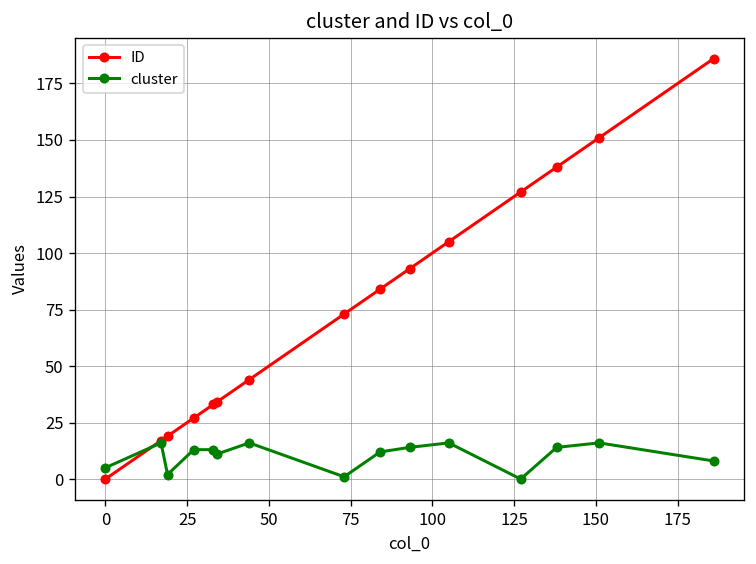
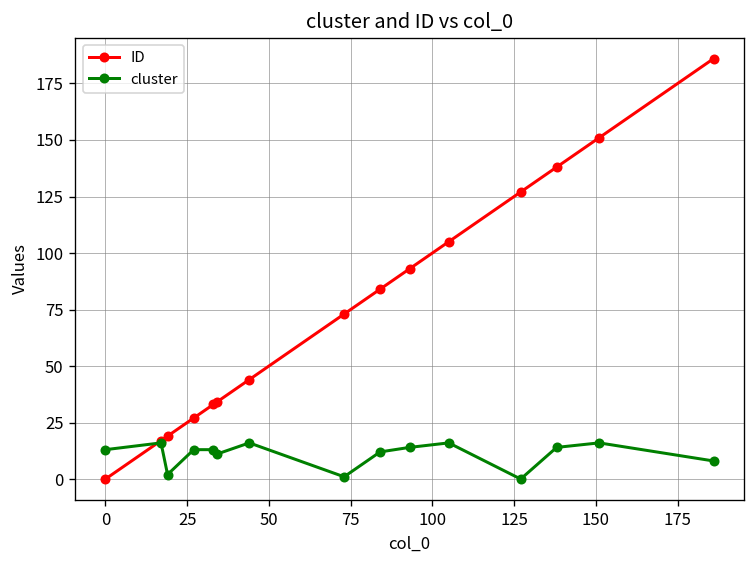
  {
    "ID": {
      "0": 0
    },
    "cluster": {
-     "0": 5
+     "0": 13
    }
  }
